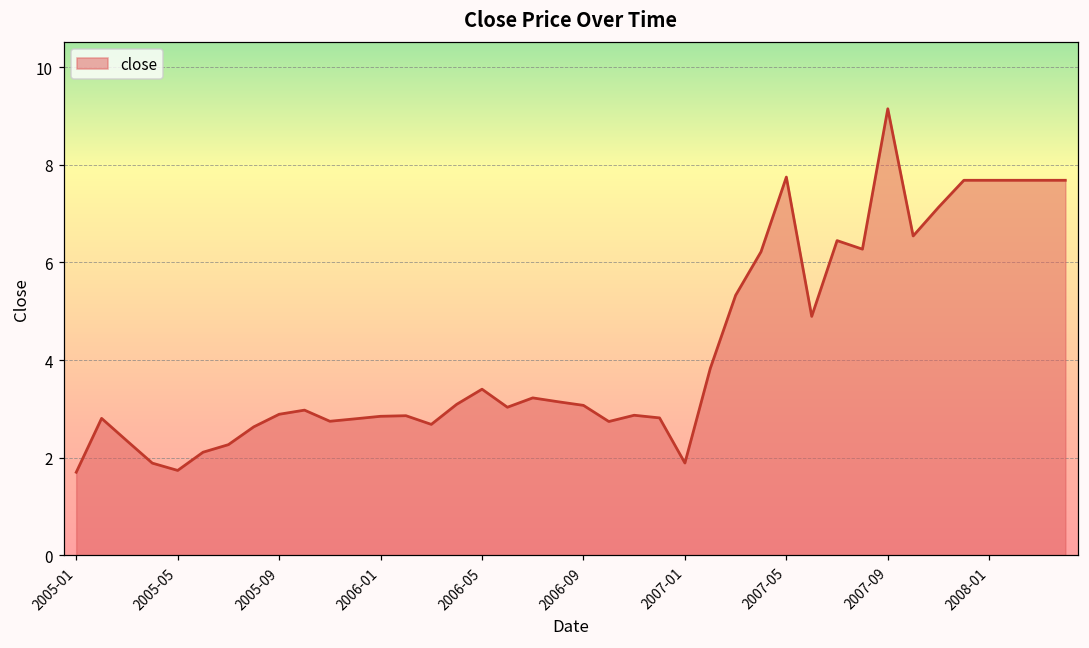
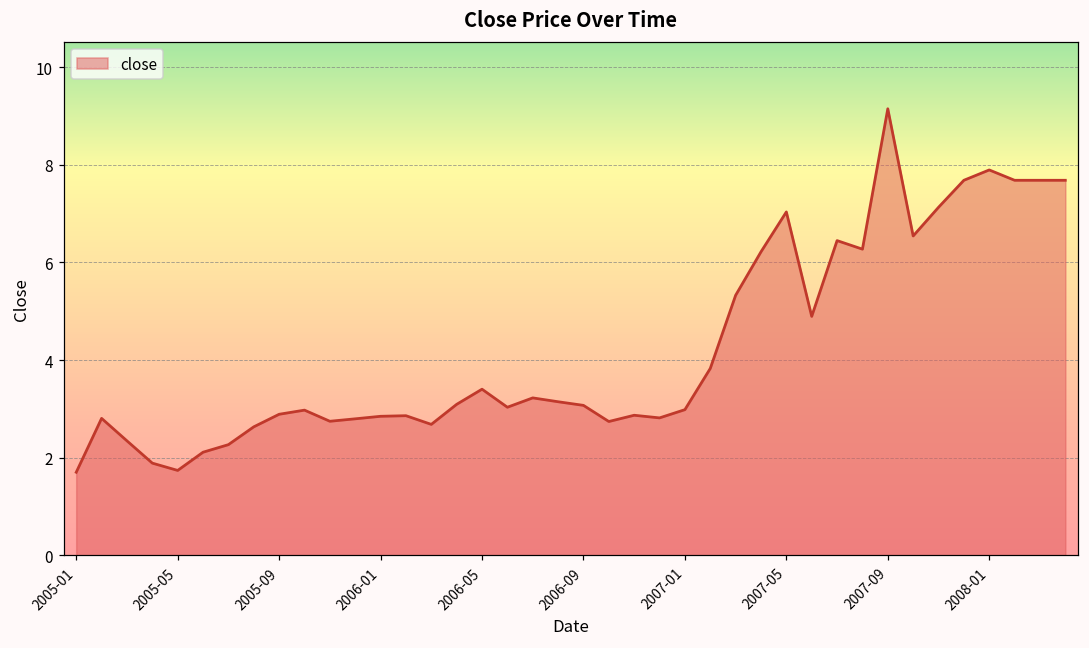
  {
    "2005-01": 1.7,
    "2005-05": 1.7,
    "2005-09": 2.9,
    "2006-01": 2.8,
    "2006-05": 3.4,
    "2006-09": 3.1,
-   "2007-01": 1.9,
-   "2007-05": 7.7,
+   "2007-01": 3.0,
+   "2007-05": 7.0,
    "2007-09": 9.1,
-   "2008-01": 7.7
+   "2008-01": 7.9
  }
